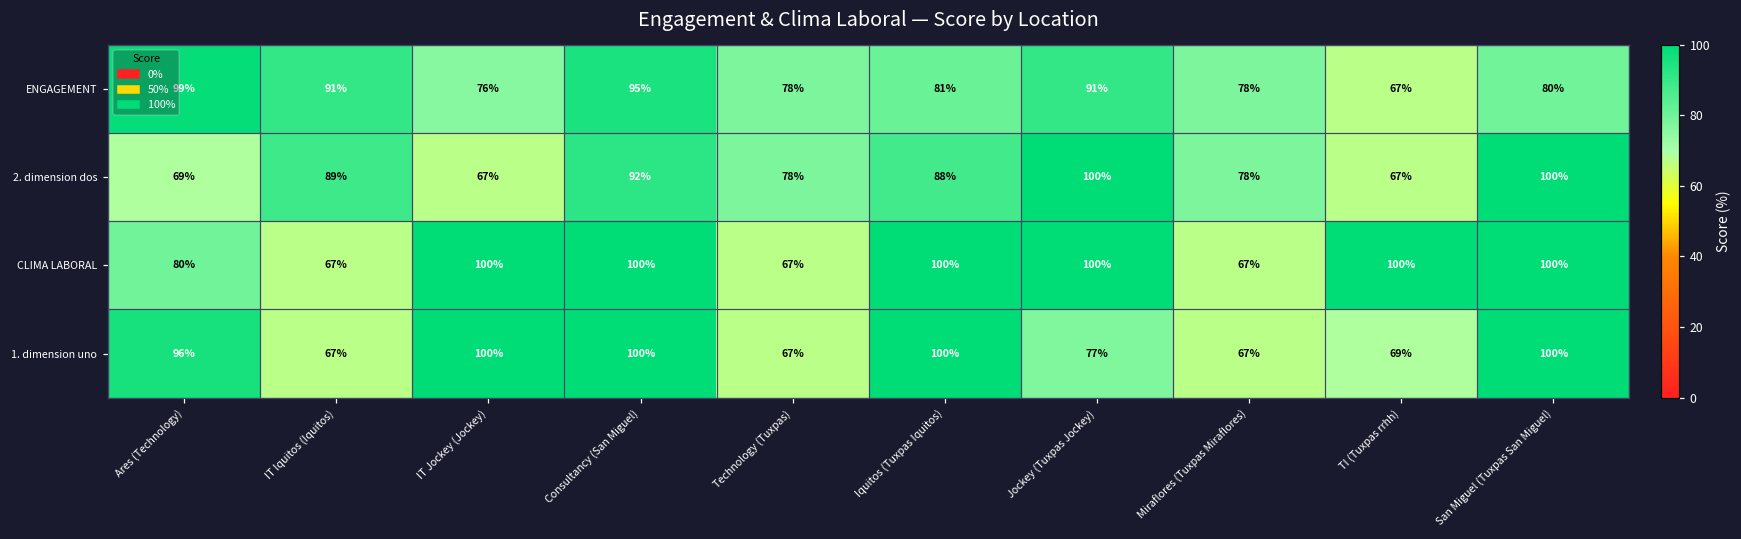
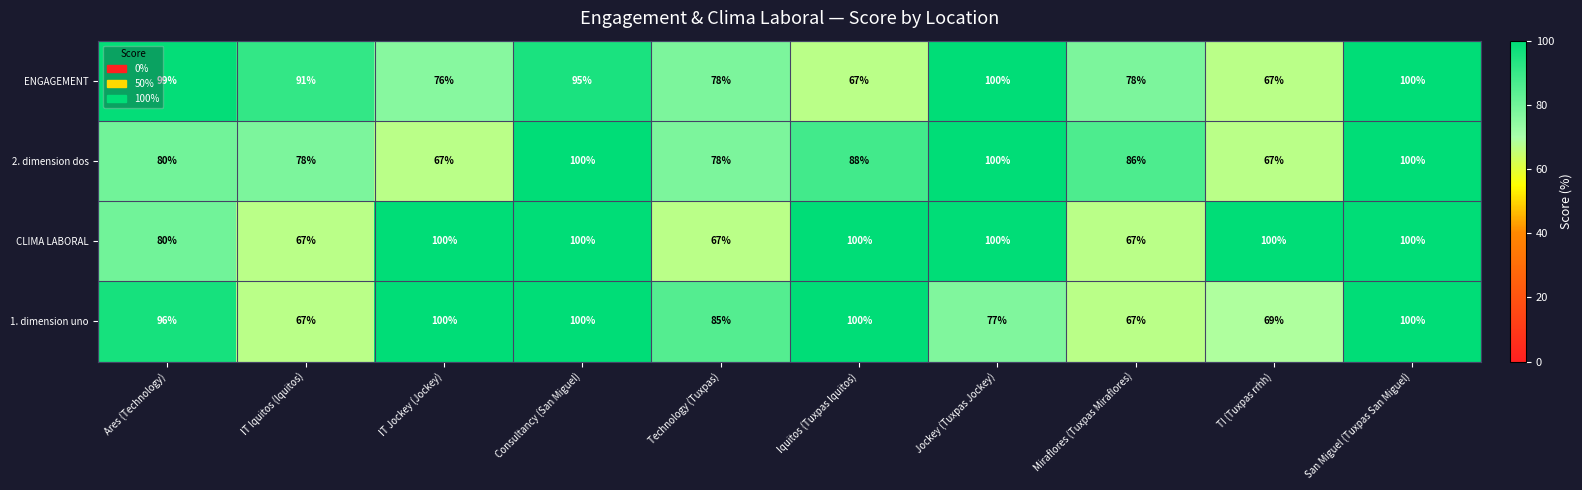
  {
    "ENGAGEMENT": {
      "IT Iquitos (Iquitos)": "91%",
      "IT Jockey (Jockey)": "76%",
      "Consultancy (San Miguel)": "95%",
      "Technology (Tuxpas)": "78%",
-     "Iquitos (Tuxpas Iquitos)": "81%",
-     "Jockey (Tuxpas Jockey)": "91%",
+     "Iquitos (Tuxpas Iquitos)": "67%",
+     "Jockey (Tuxpas Jockey)": "100%",
      "Miraflores (Tuxpas Miraflores)": "78%",
      "TI (Tuxpas rrhh)": "67%",
-     "San Miguel (Tuxpas San Miguel)": "80%"
+     "San Miguel (Tuxpas San Miguel)": "100%"
    },
    "2. dimension dos": {
-     "Ares (Technology)": "69%",
-     "IT Iquitos (Iquitos)": "89%",
+     "Ares (Technology)": "80%",
+     "IT Iquitos (Iquitos)": "78%",
      "IT Jockey (Jockey)": "67%",
-     "Consultancy (San Miguel)": "92%",
+     "Consultancy (San Miguel)": "100%",
      "Technology (Tuxpas)": "78%",
      "Iquitos (Tuxpas Iquitos)": "88%",
      "Jockey (Tuxpas Jockey)": "100%",
-     "Miraflores (Tuxpas Miraflores)": "78%",
+     "Miraflores (Tuxpas Miraflores)": "86%",
      "TI (Tuxpas rrhh)": "67%",
      "San Miguel (Tuxpas San Miguel)": "100%"
    },
    "CLIMA LABORAL": {
      "Ares (Technology)": "80%",
      "IT Iquitos (Iquitos)": "67%",
      "IT Jockey (Jockey)": "100%",
      "Consultancy (San Miguel)": "100%",
      "Technology (Tuxpas)": "67%",
      "Iquitos (Tuxpas Iquitos)": "100%",
      "Jockey (Tuxpas Jockey)": "100%",
      "Miraflores (Tuxpas Miraflores)": "67%",
      "TI (Tuxpas rrhh)": "100%",
      "San Miguel (Tuxpas San Miguel)": "100%"
    },
    "1. dimension uno": {
      "Ares (Technology)": "96%",
      "IT Iquitos (Iquitos)": "67%",
      "IT Jockey (Jockey)": "100%",
      "Consultancy (San Miguel)": "100%",
-     "Technology (Tuxpas)": "67%",
+     "Technology (Tuxpas)": "85%",
      "Iquitos (Tuxpas Iquitos)": "100%",
      "Jockey (Tuxpas Jockey)": "77%",
      "Miraflores (Tuxpas Miraflores)": "67%",
      "TI (Tuxpas rrhh)": "69%",
      "San Miguel (Tuxpas San Miguel)": "100%"
    }
  }
